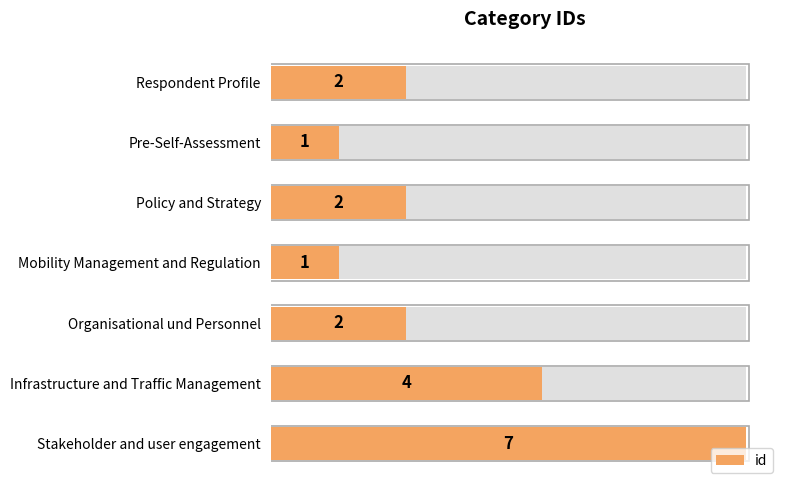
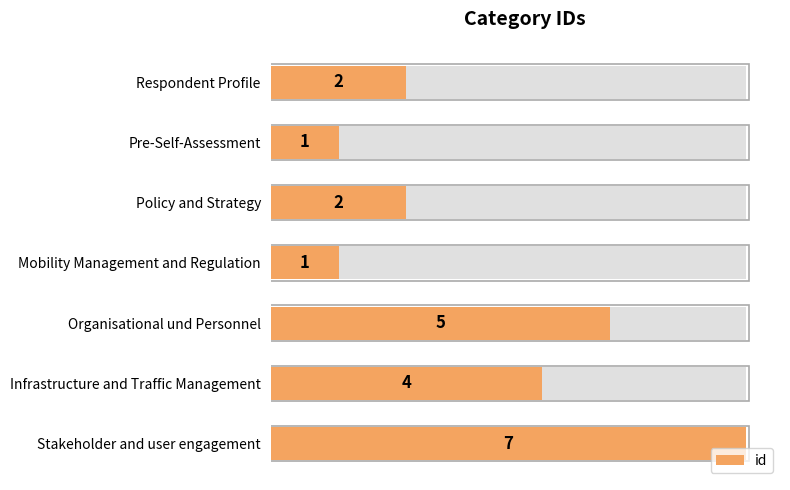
  {
    "id": {
-     "Organisational und Personnel": 2,
+     "Organisational und Personnel": 5,
      "Stakeholder and user engagement": 7
    }
  }
